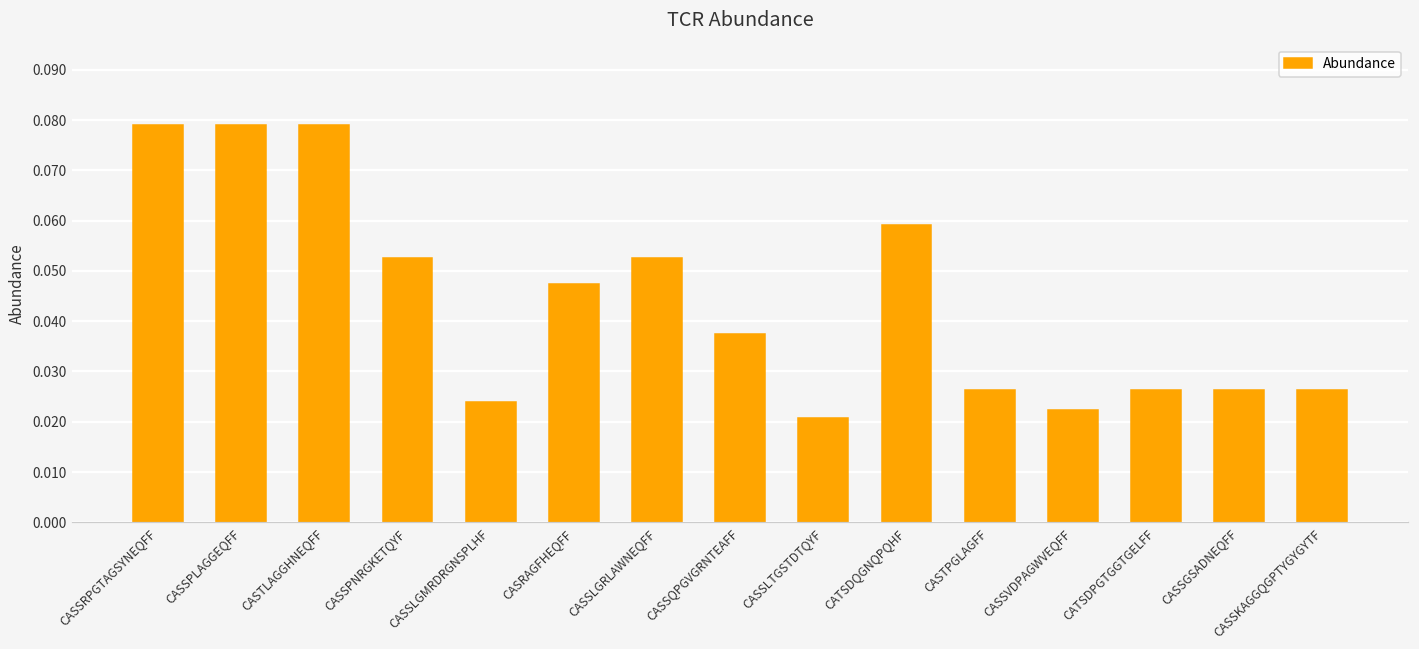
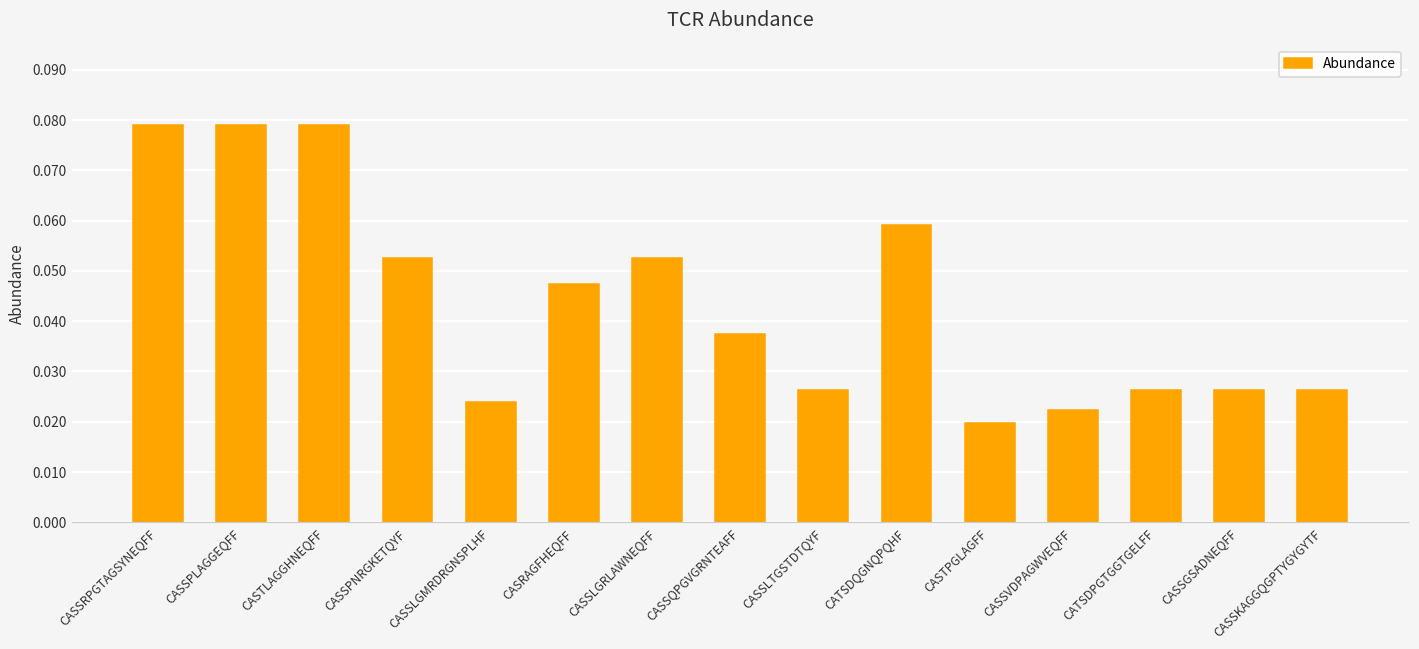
  {
    "CASSRPGTAGSYNEQFF": 0.079,
    "CASSPLAGGEQFF": 0.079,
    "CASTLAGGHNEQFF": 0.079,
    "CASSPNRGKETQYF": 0.053,
    "CASSLGMRDRGNSPLHF": 0.024,
    "CASRAGFHEQFF": 0.047,
    "CASSLGRLAWNEQFF": 0.053,
    "CASSQPGVGRNTEAFF": 0.037,
-   "CASSLTGSTDTQYF": 0.021,
+   "CASSLTGSTDTQYF": 0.026,
    "CATSDQGNQPQHF": 0.059,
-   "CASTPGLAGFF": 0.026,
+   "CASTPGLAGFF": 0.020,
    "CASSVDPAGWVEQFF": 0.022,
    "CATSDPGTGGTGELFF": 0.026,
    "CASSGSADNEQFF": 0.026,
    "CASSKAGGQGPTYGYGYTF": 0.026
  }
